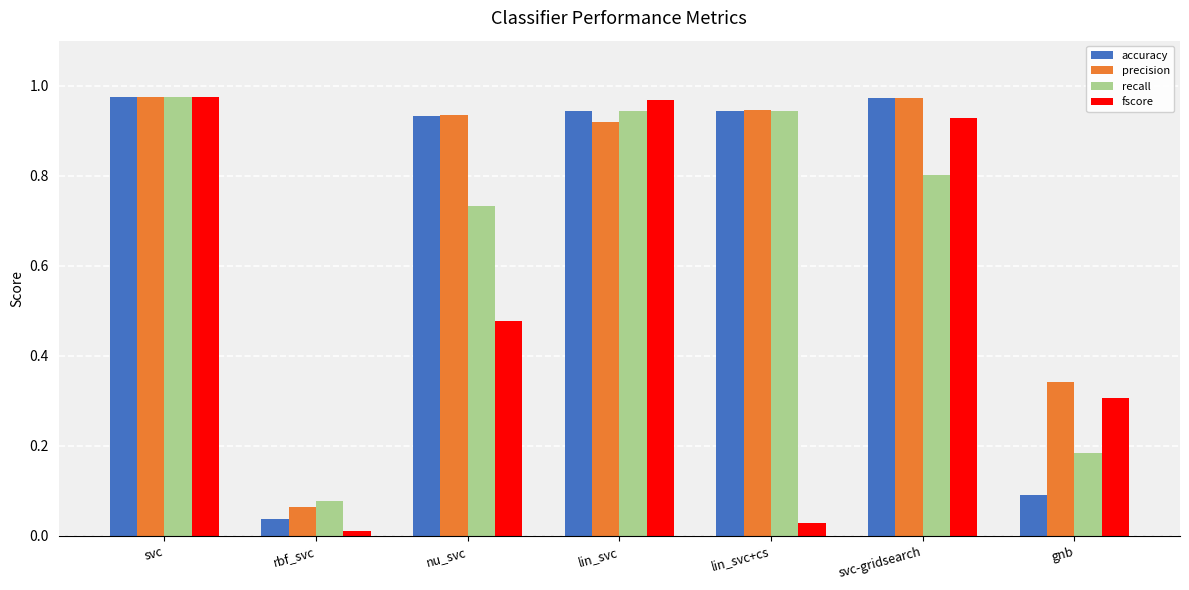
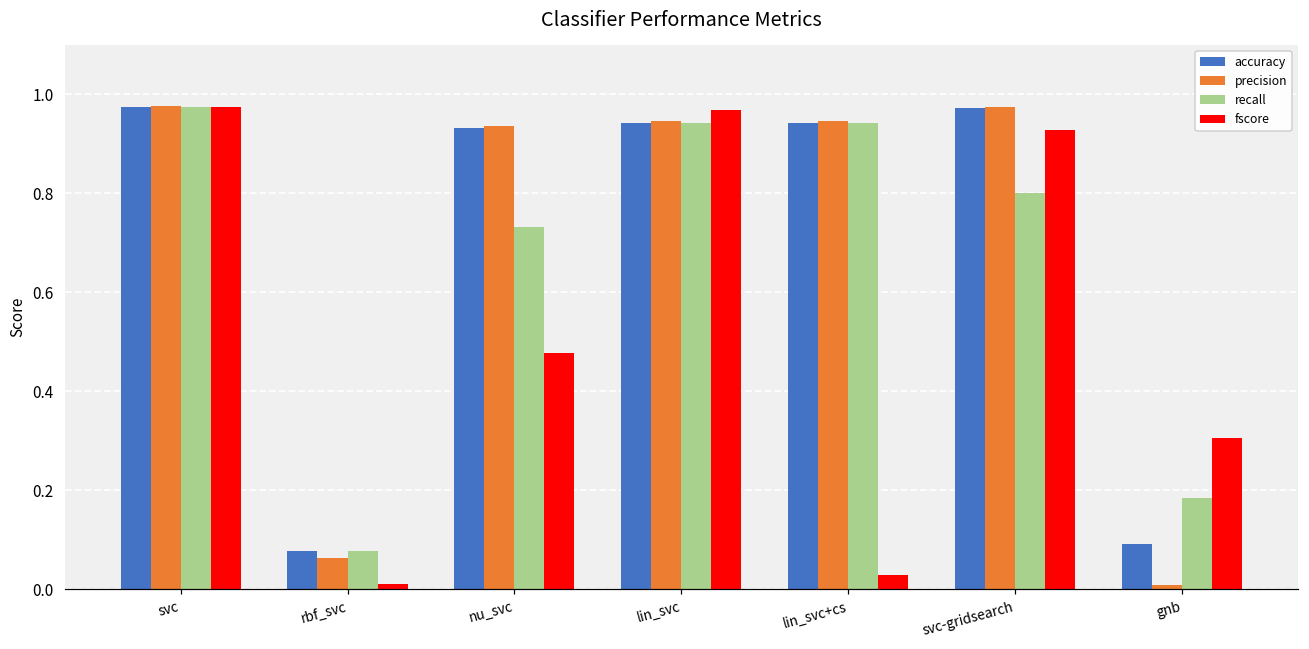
  {
    "accuracy": {
      "svc": 0.97,
-     "rbf_svc": 0.04,
+     "rbf_svc": 0.08,
      "nu_svc": 0.93,
      "lin_svc": 0.94,
      "lin_svc+cs": 0.94,
      "svc-gridsearch": 0.97,
      "gnb": 0.09
    },
    "precision": {
      "svc": 0.98,
      "rbf_svc": 0.06,
      "nu_svc": 0.94,
-     "lin_svc": 0.92,
+     "lin_svc": 0.95,
      "lin_svc+cs": 0.95,
      "svc-gridsearch": 0.97,
-     "gnb": 0.34
+     "gnb": 0.01
    },
    "recall": {
      "svc": 0.97,
      "rbf_svc": 0.08,
      "nu_svc": 0.73,
      "lin_svc": 0.94,
      "lin_svc+cs": 0.94,
      "svc-gridsearch": 0.80,
      "gnb": 0.18
    },
    "fscore": {
      "svc": 0.97,
      "rbf_svc": 0.01,
      "nu_svc": 0.48,
      "lin_svc": 0.97,
      "lin_svc+cs": 0.03,
      "svc-gridsearch": 0.93,
      "gnb": 0.31
    }
  }
